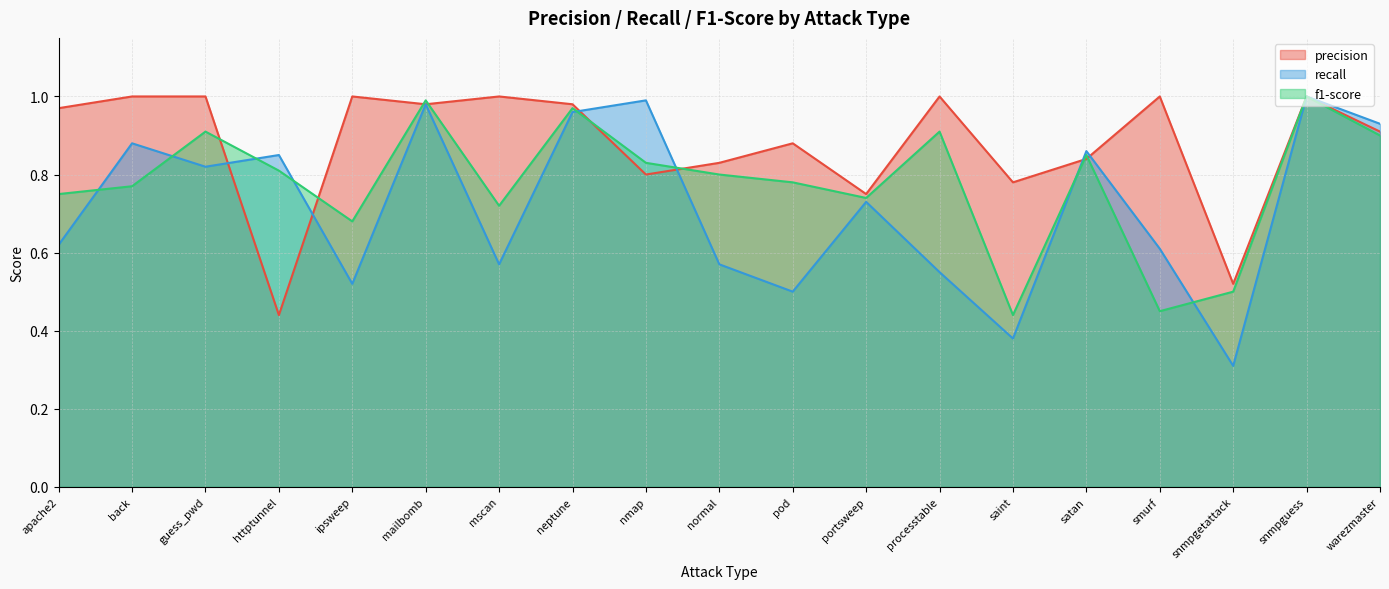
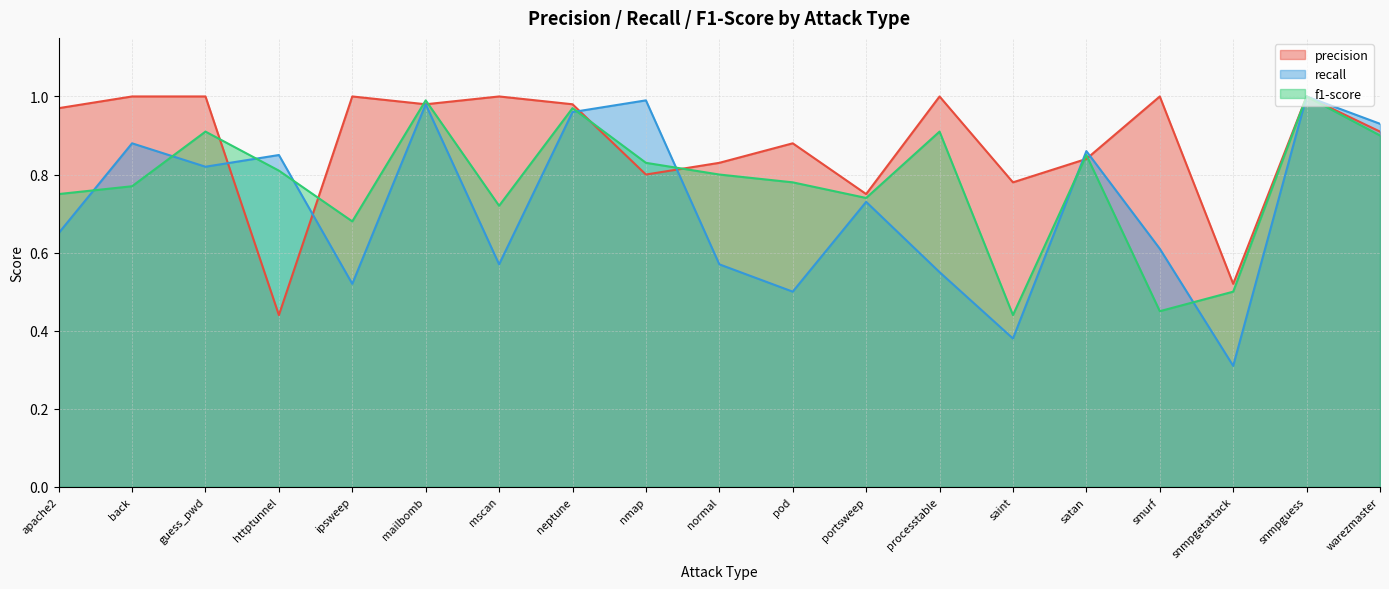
  {
    "precision": {
      "apache2": 0.97,
      "back": 1.00,
      "guess_pwd": 1.00,
      "httptunnel": 0.44,
      "ipsweep": 1.00,
      "mscan": 1.00,
      "neptune": 0.98,
      "nmap": 0.80,
      "normal": 0.83,
      "pod": 0.88,
      "portsweep": 0.75,
      "processtable": 1.00,
      "saint": 0.78,
      "satan": 0.84,
      "smurf": 1.00,
      "snmpgetattack": 0.52,
      "warezmaster": 0.91
    },
    "recall": {
-     "apache2": 0.62,
+     "apache2": 0.65,
      "back": 0.88,
      "guess_pwd": 0.82,
      "httptunnel": 0.85,
      "ipsweep": 0.52,
      "mscan": 0.57,
      "neptune": 0.96,
      "nmap": 0.99,
      "normal": 0.57,
      "pod": 0.50,
      "portsweep": 0.73,
      "processtable": 0.55,
      "saint": 0.38,
      "satan": 0.86,
      "smurf": 0.61,
      "snmpgetattack": 0.31,
      "warezmaster": 0.93
    },
    "f1-score": {
      "apache2": 0.75,
      "back": 0.77,
      "guess_pwd": 0.91,
      "httptunnel": 0.81,
      "ipsweep": 0.68,
      "mailbomb": 0.99,
      "mscan": 0.72,
      "neptune": 0.97,
      "nmap": 0.83,
      "normal": 0.80,
      "pod": 0.78,
      "portsweep": 0.74,
      "processtable": 0.91,
      "saint": 0.44,
      "satan": 0.85,
      "smurf": 0.45,
      "snmpgetattack": 0.50,
      "warezmaster": 0.90
    }
  }
